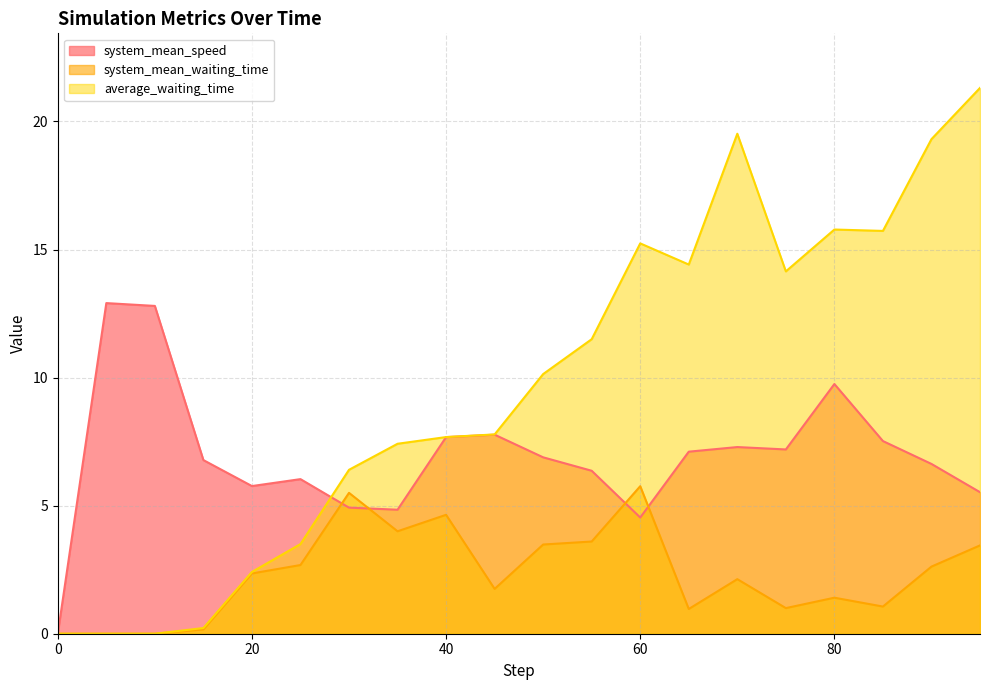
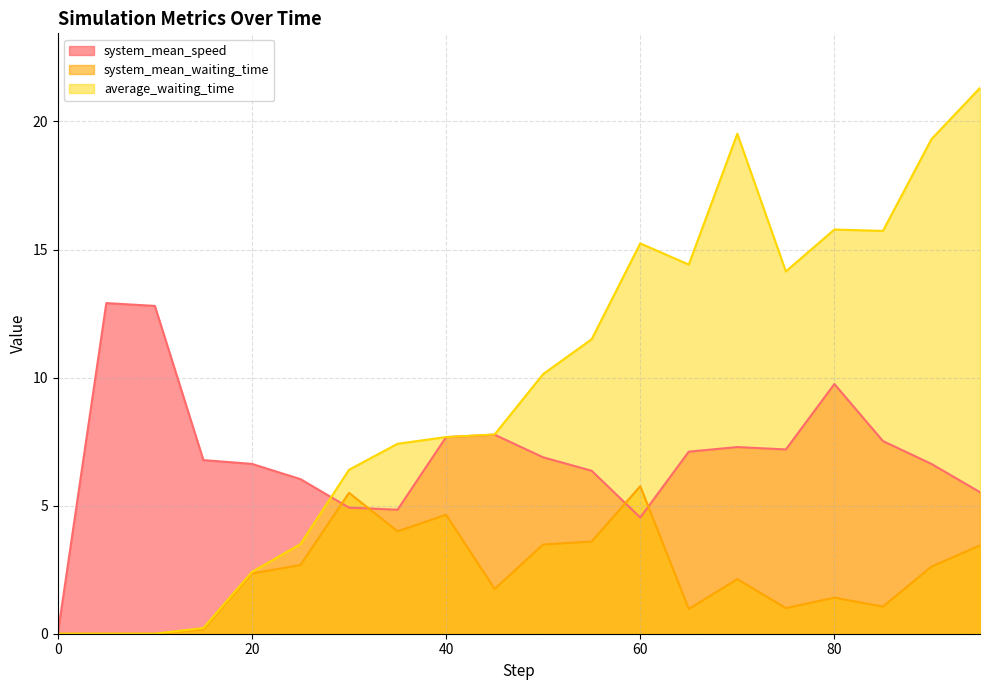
  {
    "system_mean_speed": {
-     "20": 5.8,
+     "20": 6.6,
      "60": 4.5,
      "80": 9.7
    }
  }
